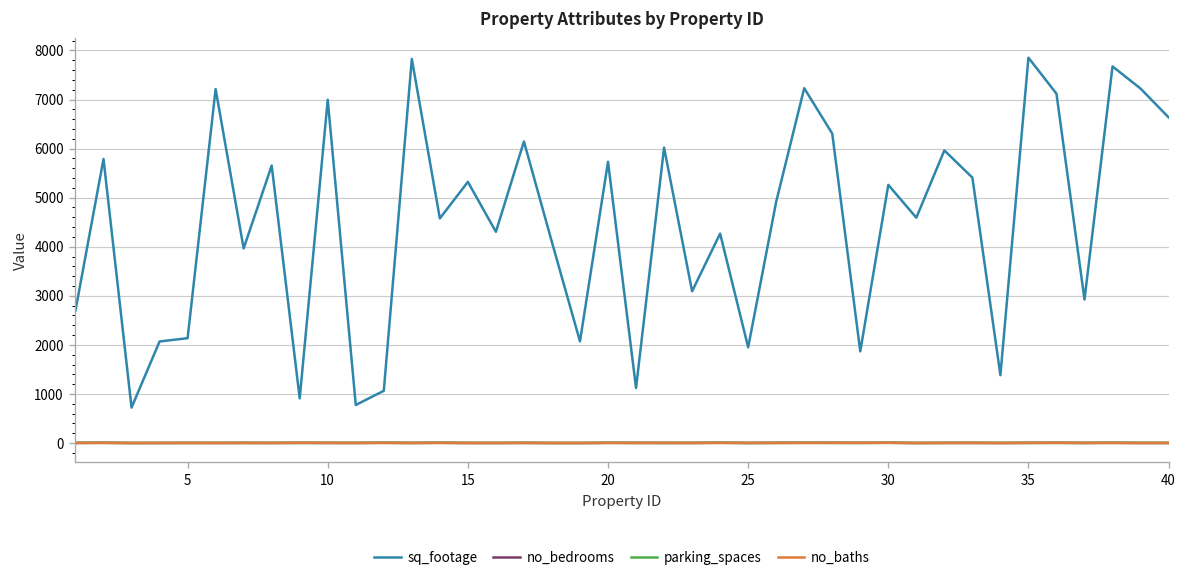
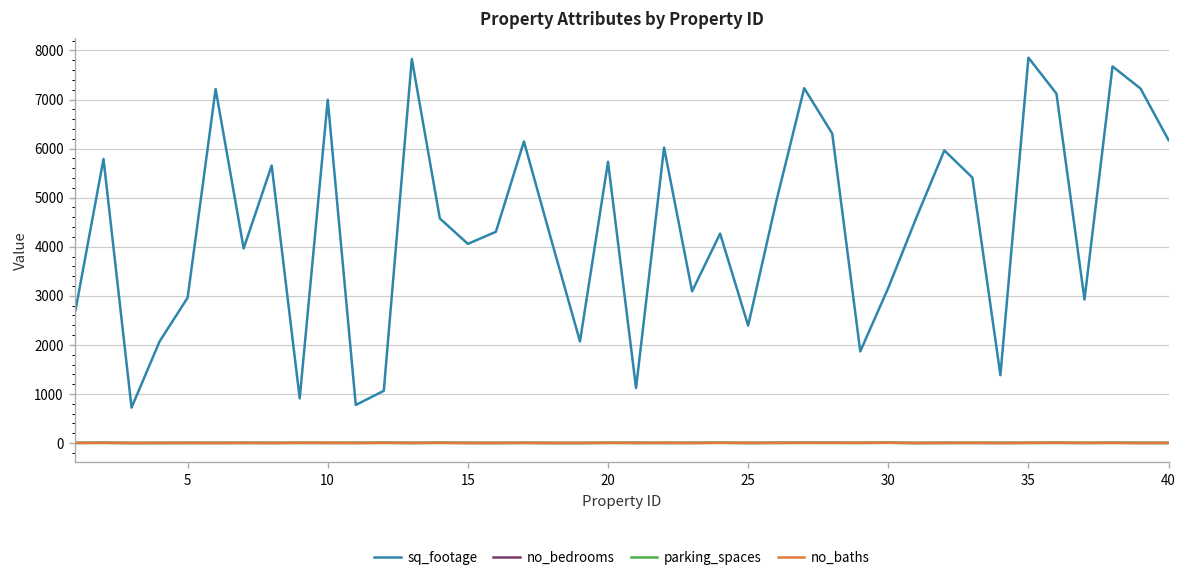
  {
    "sq_footage": {
-     "5": 2100,
+     "5": 3000,
      "10": 7000,
-     "15": 5300,
+     "15": 4100,
      "20": 5700,
-     "25": 2000,
-     "30": 5300,
+     "25": 2400,
+     "30": 3200,
      "35": 7900,
-     "40": 6600
+     "40": 6200
    },
    "no_baths": {
      "5": 0,
      "10": 0,
      "15": 0,
      "20": 0,
      "25": 0,
      "30": 0,
      "35": 0,
      "40": 0
    }
  }
